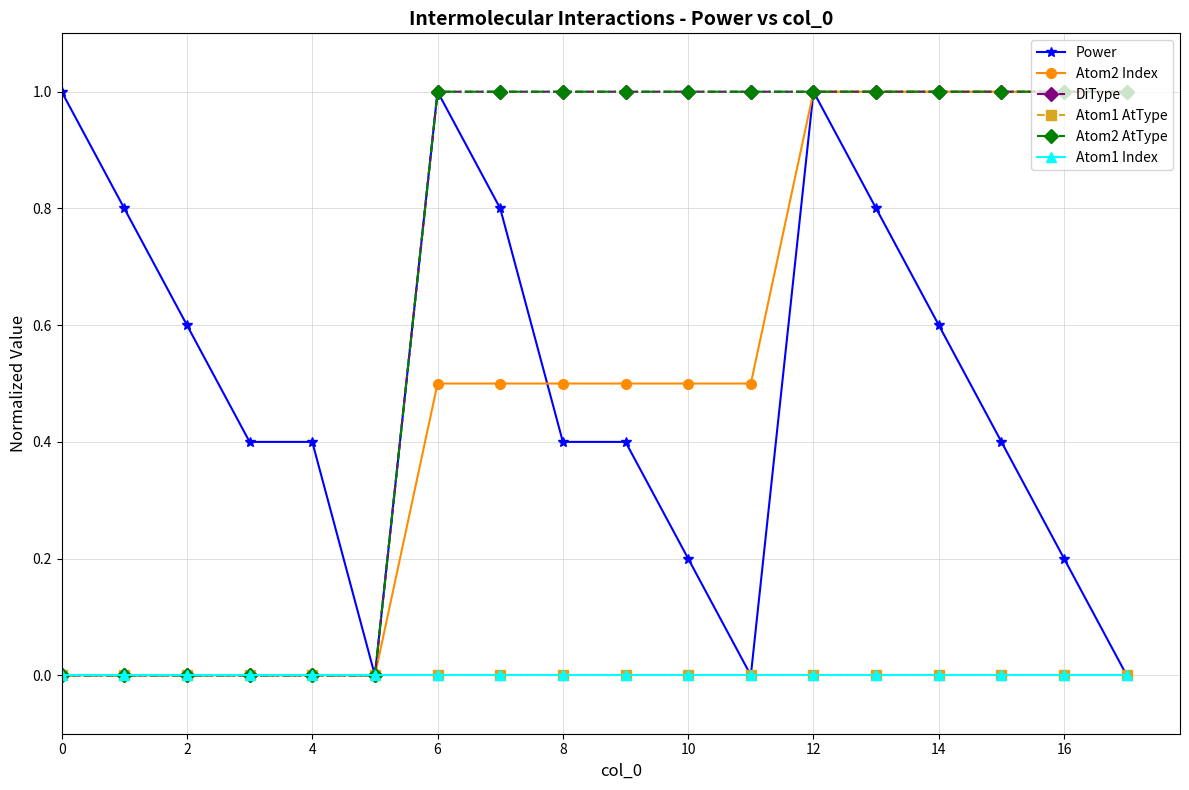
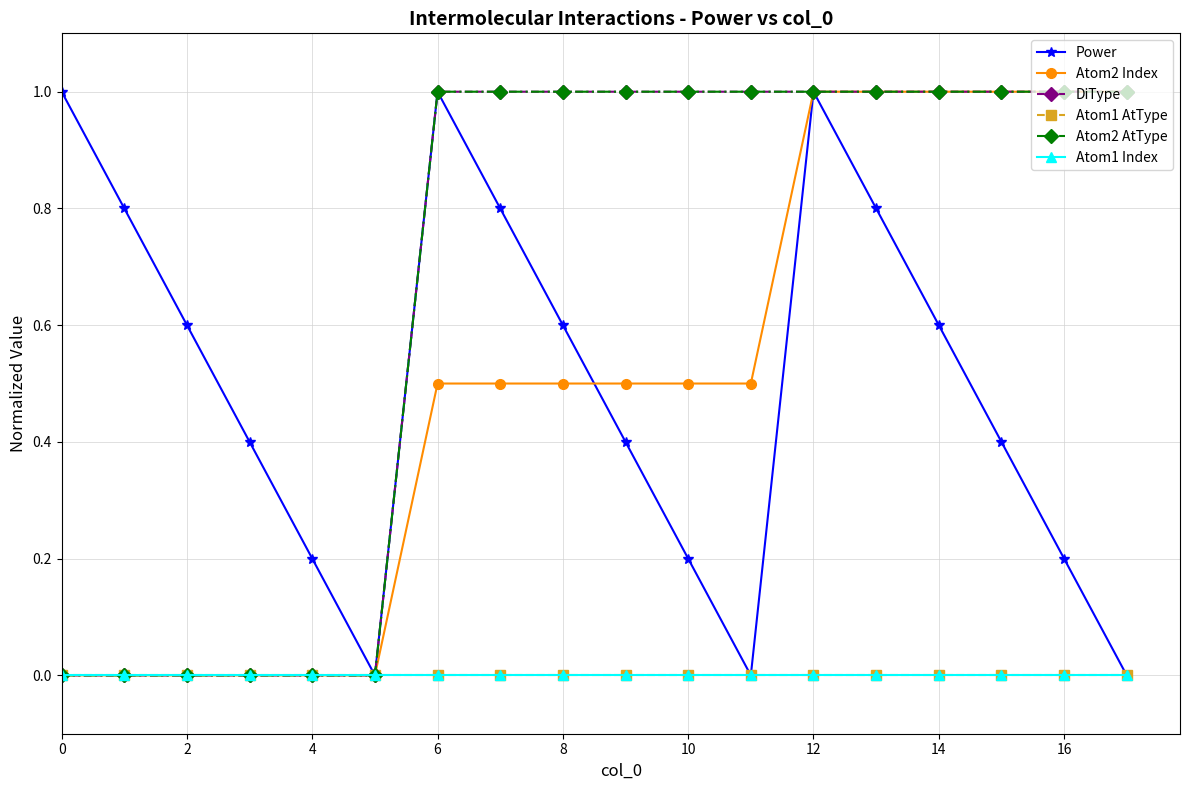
  {
    "Power": {
      "0": 1.00,
      "2": 0.60,
-     "4": 0.40,
-     "8": 0.40,
+     "4": 0.20,
+     "8": 0.60,
      "10": 0.20,
      "14": 0.60,
      "16": 0.20
    },
    "Atom2 Index": {
      "6": 0.50,
      "8": 0.50,
      "10": 0.50
    },
    "Atom2 AtType": {
      "8": 1.00,
      "10": 1.00
    },
    "Atom1 Index": {
      "6": 0.00,
      "8": 0.00,
      "10": 0.00,
      "12": 0.00,
      "14": 0.00,
      "16": 0.00
    }
  }
